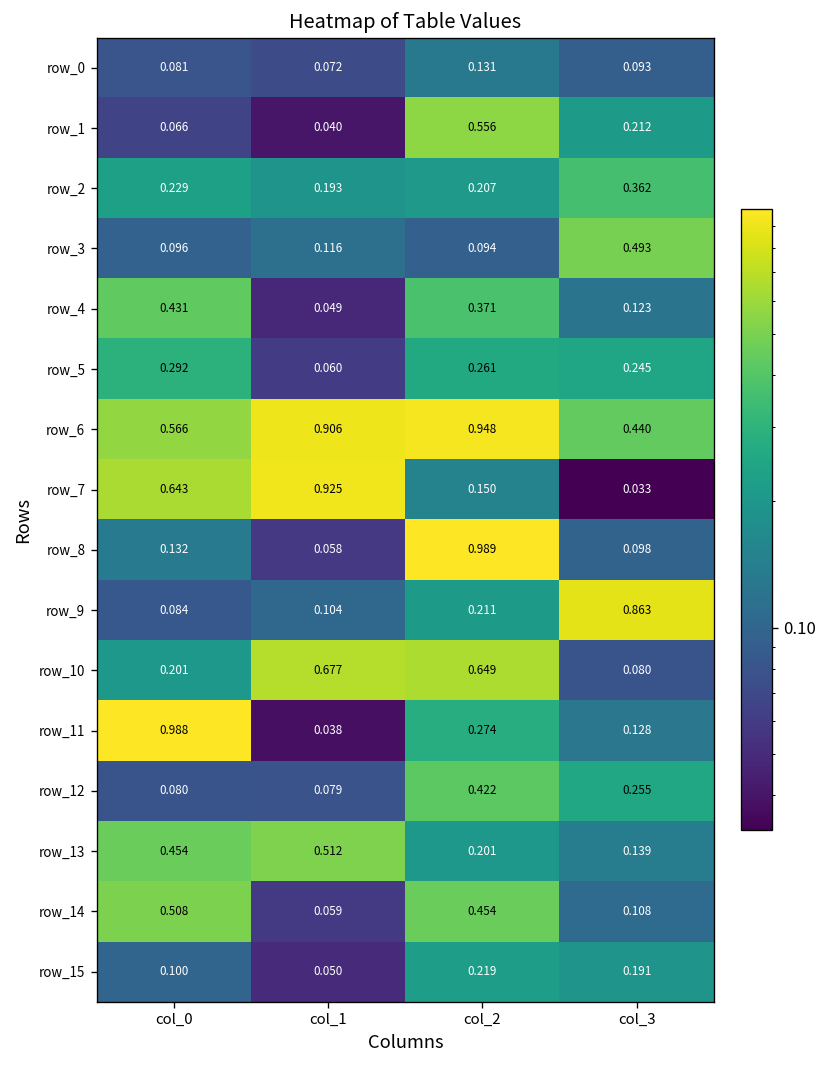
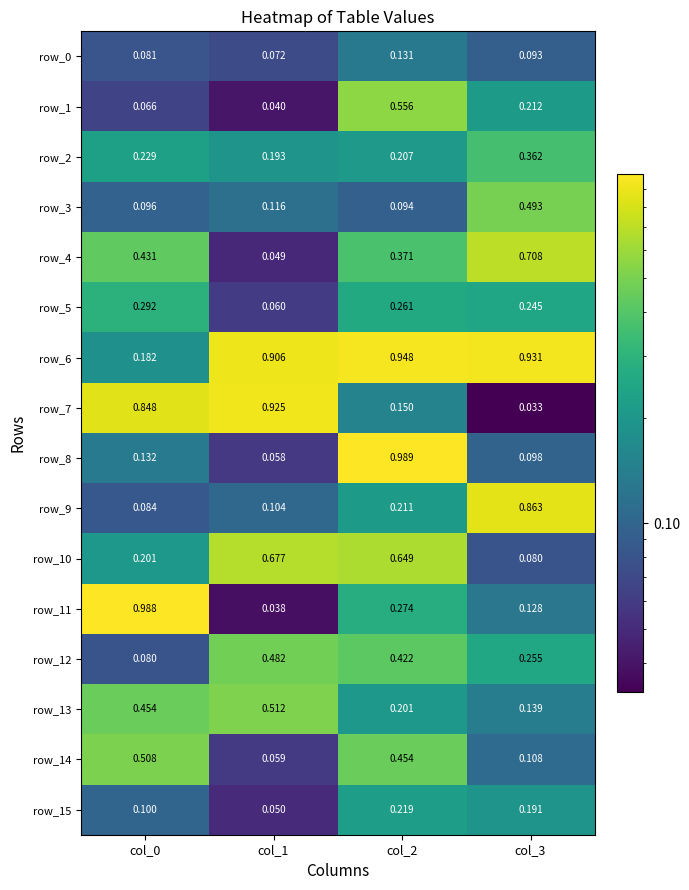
  {
    "row_0": {
      "col_0": 0.081,
      "col_1": 0.072,
      "col_2": 0.131,
      "col_3": 0.093
    },
    "row_1": {
      "col_0": 0.066,
      "col_1": 0.040,
      "col_2": 0.556,
      "col_3": 0.212
    },
    "row_2": {
      "col_0": 0.229,
      "col_1": 0.193,
      "col_2": 0.207,
      "col_3": 0.362
    },
    "row_3": {
      "col_0": 0.096,
      "col_1": 0.116,
      "col_2": 0.094,
      "col_3": 0.493
    },
    "row_4": {
      "col_0": 0.431,
      "col_1": 0.049,
      "col_2": 0.371,
-     "col_3": 0.123
+     "col_3": 0.708
    },
    "row_5": {
      "col_0": 0.292,
      "col_1": 0.060,
      "col_2": 0.261,
      "col_3": 0.245
    },
    "row_6": {
-     "col_0": 0.566,
+     "col_0": 0.182,
      "col_1": 0.906,
      "col_2": 0.948,
-     "col_3": 0.440
+     "col_3": 0.931
    },
    "row_7": {
-     "col_0": 0.643,
+     "col_0": 0.848,
      "col_1": 0.925,
      "col_2": 0.150,
      "col_3": 0.033
    },
    "row_8": {
      "col_0": 0.132,
      "col_1": 0.058,
      "col_2": 0.989,
      "col_3": 0.098
    },
    "row_9": {
      "col_0": 0.084,
      "col_1": 0.104,
      "col_2": 0.211,
      "col_3": 0.863
    },
    "row_10": {
      "col_0": 0.201,
      "col_1": 0.677,
      "col_2": 0.649,
      "col_3": 0.080
    },
    "row_11": {
      "col_0": 0.988,
      "col_1": 0.038,
      "col_2": 0.274,
      "col_3": 0.128
    },
    "row_12": {
      "col_0": 0.080,
-     "col_1": 0.079,
+     "col_1": 0.482,
      "col_2": 0.422,
      "col_3": 0.255
    },
    "row_13": {
      "col_0": 0.454,
      "col_1": 0.512,
      "col_2": 0.201,
      "col_3": 0.139
    },
    "row_14": {
      "col_0": 0.508,
      "col_1": 0.059,
      "col_2": 0.454,
      "col_3": 0.108
    },
    "row_15": {
      "col_0": 0.100,
      "col_1": 0.050,
      "col_2": 0.219,
      "col_3": 0.191
    }
  }
